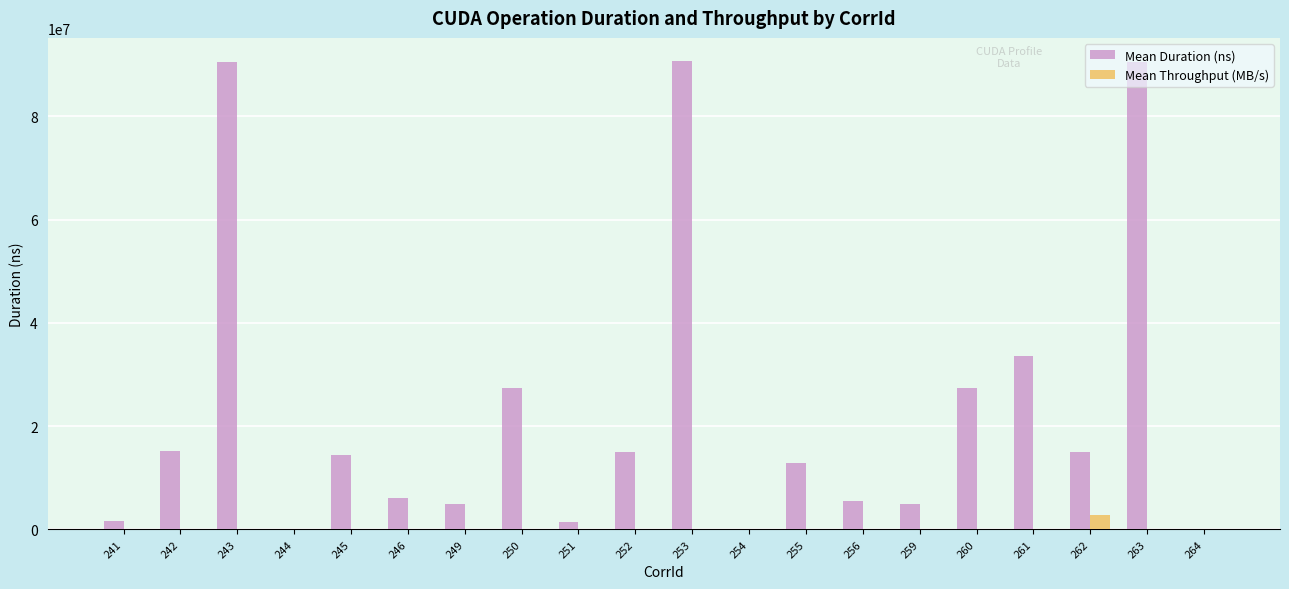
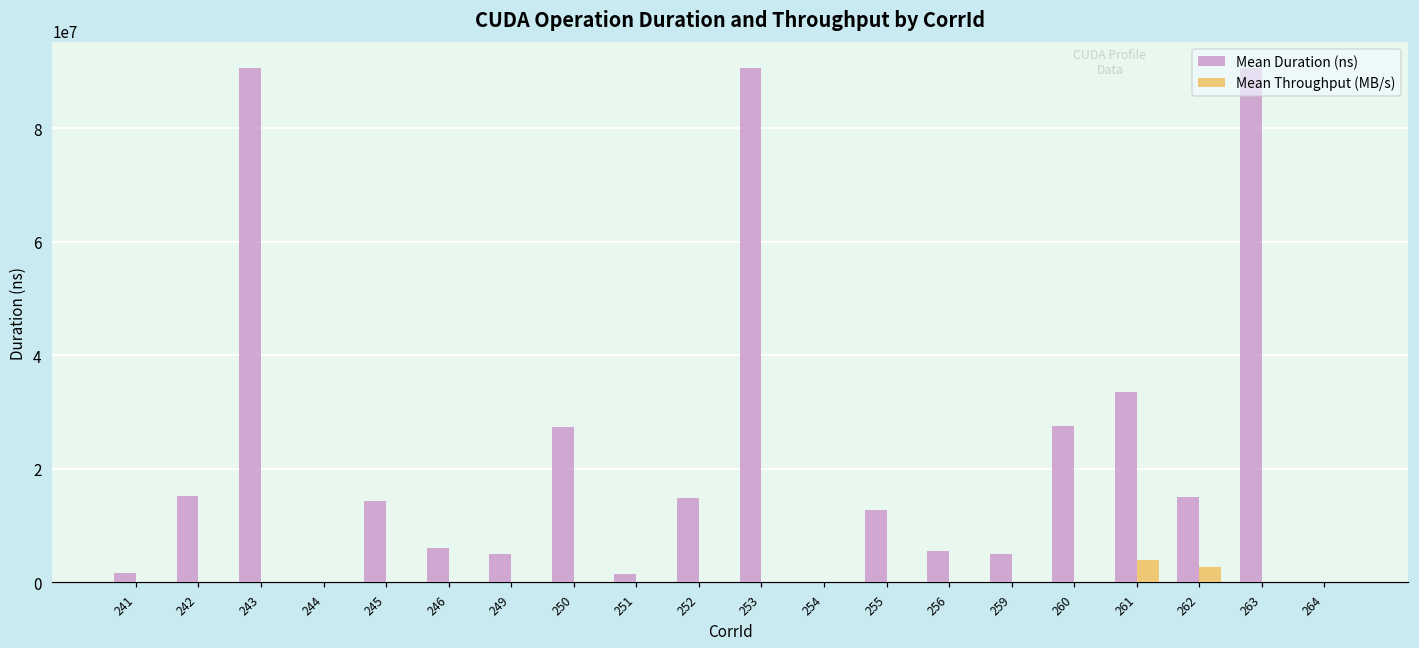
  {
    "Mean Duration (ns)": {
      "241": 2000000,
      "242": 15000000,
      "243": 91000000,
      "245": 14000000,
      "246": 6000000,
      "249": 5000000,
      "250": 27000000,
      "251": 1000000,
      "252": 15000000,
      "253": 91000000,
      "255": 13000000,
      "256": 6000000,
      "259": 5000000,
      "260": 27000000,
      "261": 34000000,
      "262": 15000000
    },
    "Mean Throughput (MB/s)": {
      "245": 0,
      "246": 0,
      "255": 0,
      "256": 0,
-     "261": 0,
+     "261": 4000000,
      "262": 3000000
    }
  }
